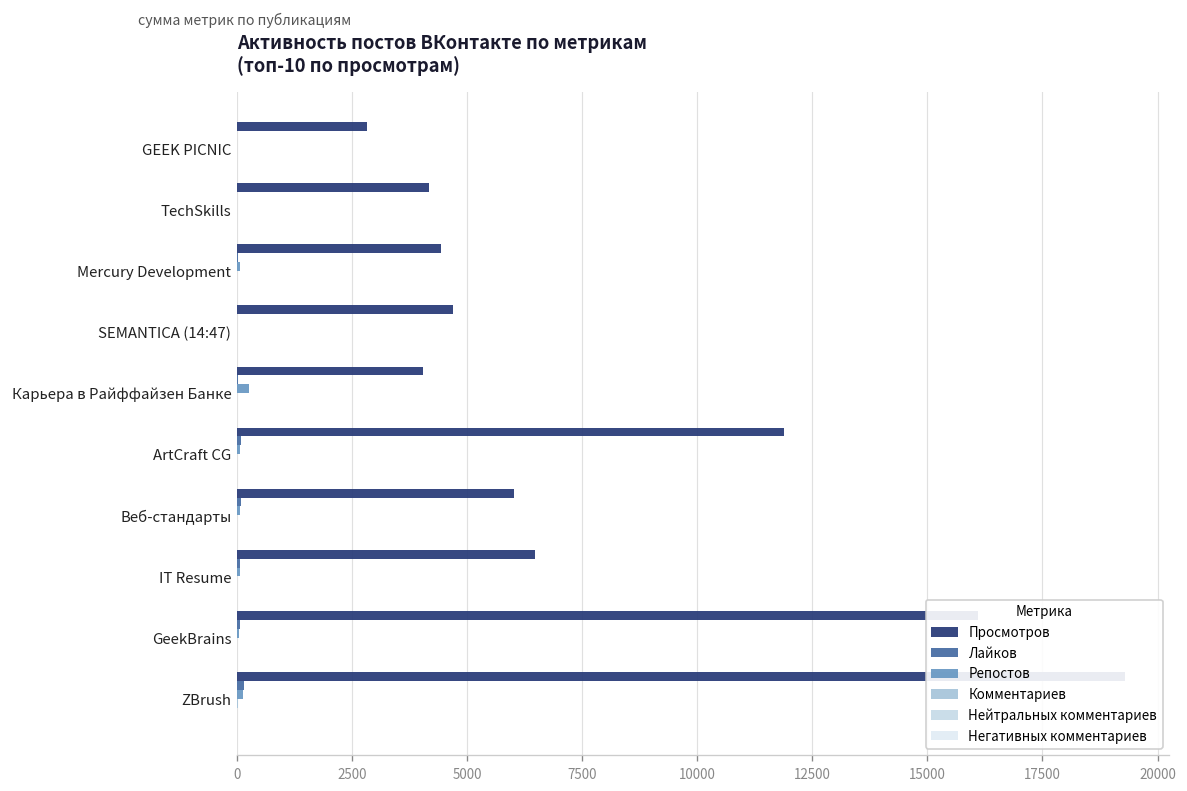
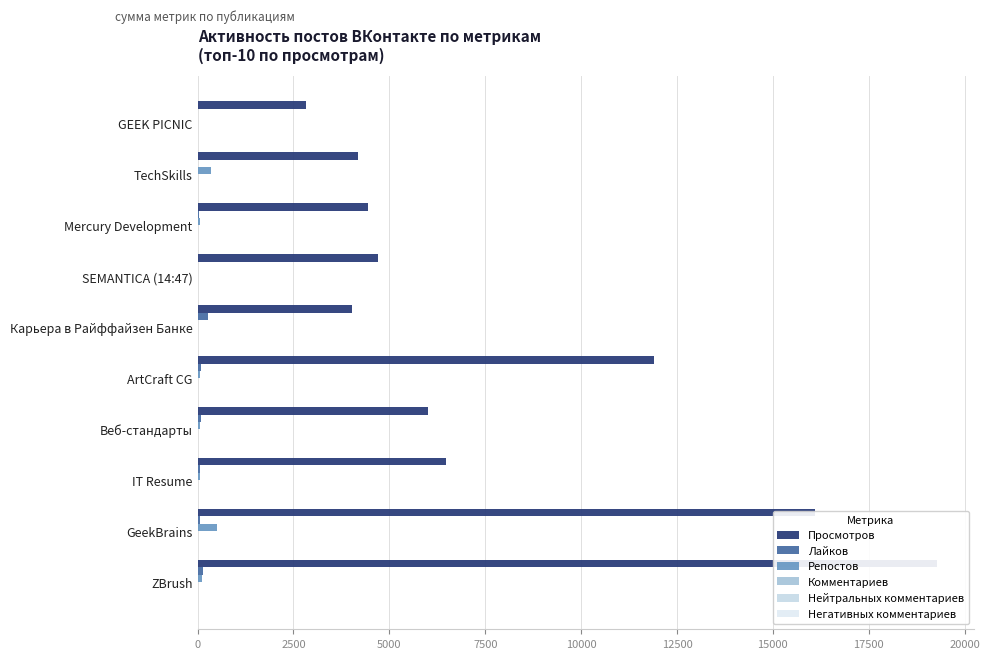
  {
    "Просмотров": {
      "GEEK PICNIC": 2800,
      "TechSkills": 4200,
      "Mercury Development": 4400,
      "SEMANTICA (14:47)": 4700,
      "Карьера в Райффайзен Банке": 4000,
      "ArtCraft CG": 11900,
      "Веб-стандарты": 6000,
      "IT Resume": 6500
    },
    "Лайков": {
-     "Карьера в Райффайзен Банке": 0,
+     "Карьера в Райффайзен Банке": 300,
      "ArtCraft CG": 100,
      "Веб-стандарты": 100,
      "ZBrush": 200
    },
    "Репостов": {
-     "TechSkills": 0,
+     "TechSkills": 400,
      "Mercury Development": 100,
-     "Карьера в Райффайзен Банке": 200,
-     "GeekBrains": 0,
+     "Карьера в Райффайзен Банке": 0,
+     "GeekBrains": 500,
      "ZBrush": 100
    }
  }
